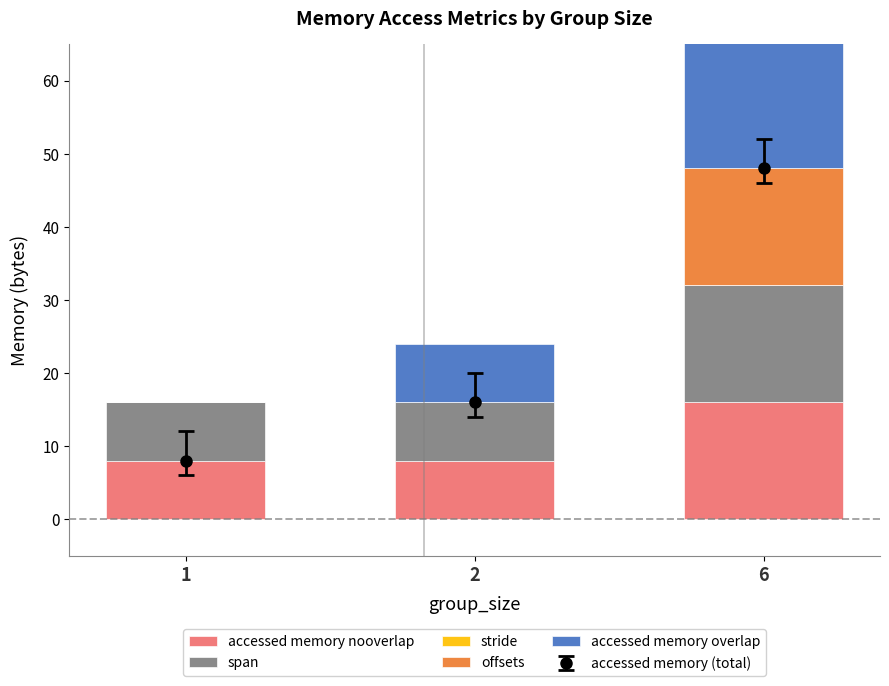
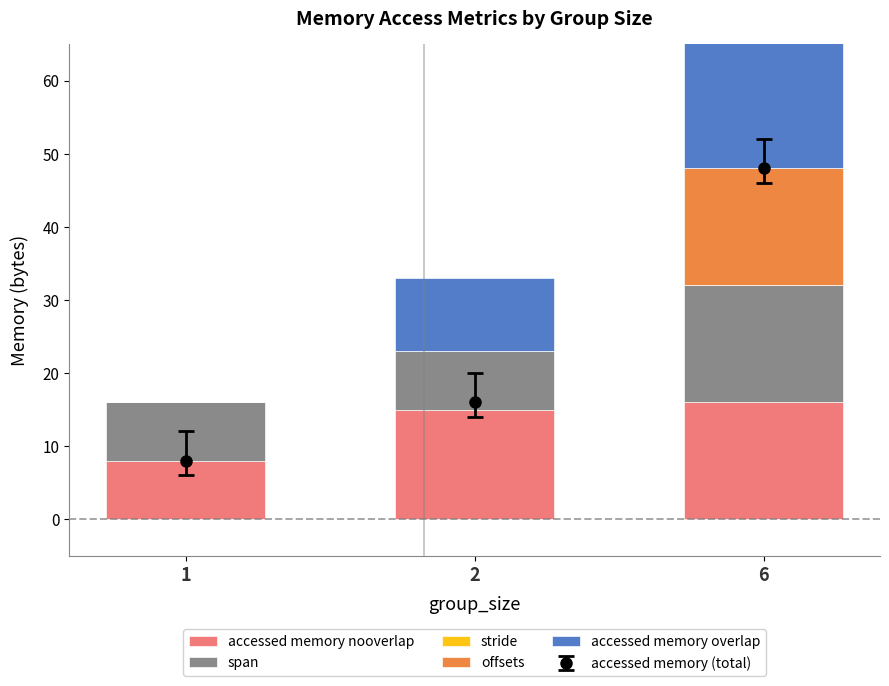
  {
    "accessed memory nooverlap": {
      "1": 8,
-     "2": 8,
+     "2": 15,
      "6": 16
    },
    "offsets": {
      "1": 0,
      "2": 0,
      "6": 16
    },
    "accessed memory overlap": {
      "1": 0,
-     "2": 8
+     "2": 10
    }
  }
